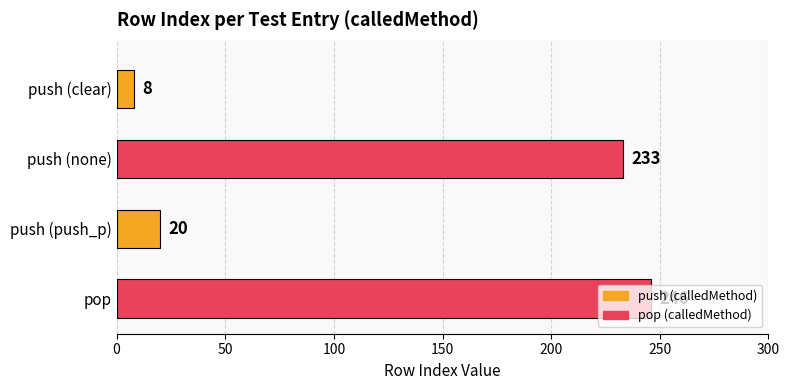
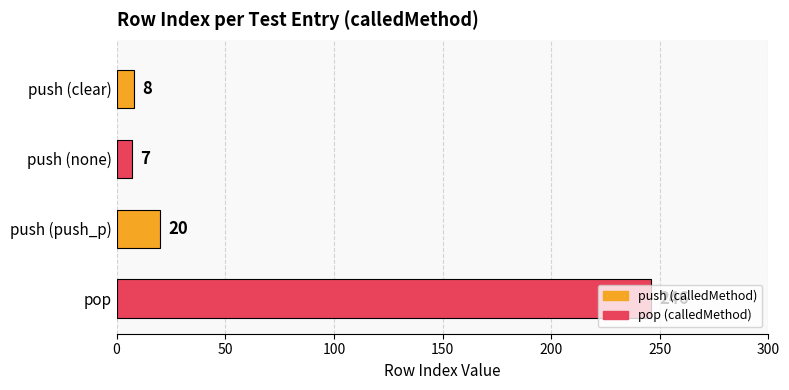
  {
    "push (clear)": 8,
-   "push (none)": 233,
+   "push (none)": 7,
    "push (push_p)": 20
  }
